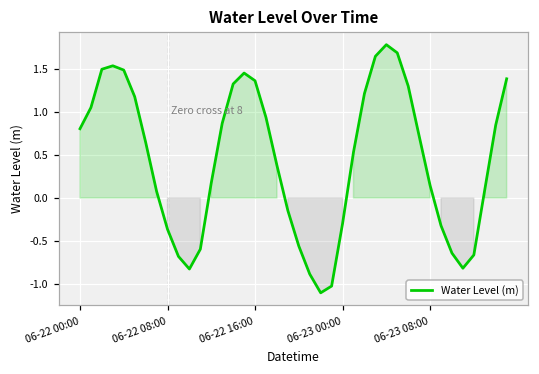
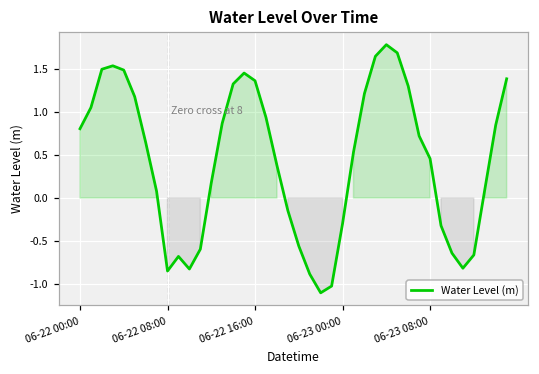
  {
    "06-22 00:00": 0.8,
-   "06-22 08:00": -0.4,
+   "06-22 08:00": -0.8,
    "06-22 16:00": 1.4,
    "06-23 00:00": -0.3,
-   "06-23 08:00": 0.1
+   "06-23 08:00": 0.5
  }
